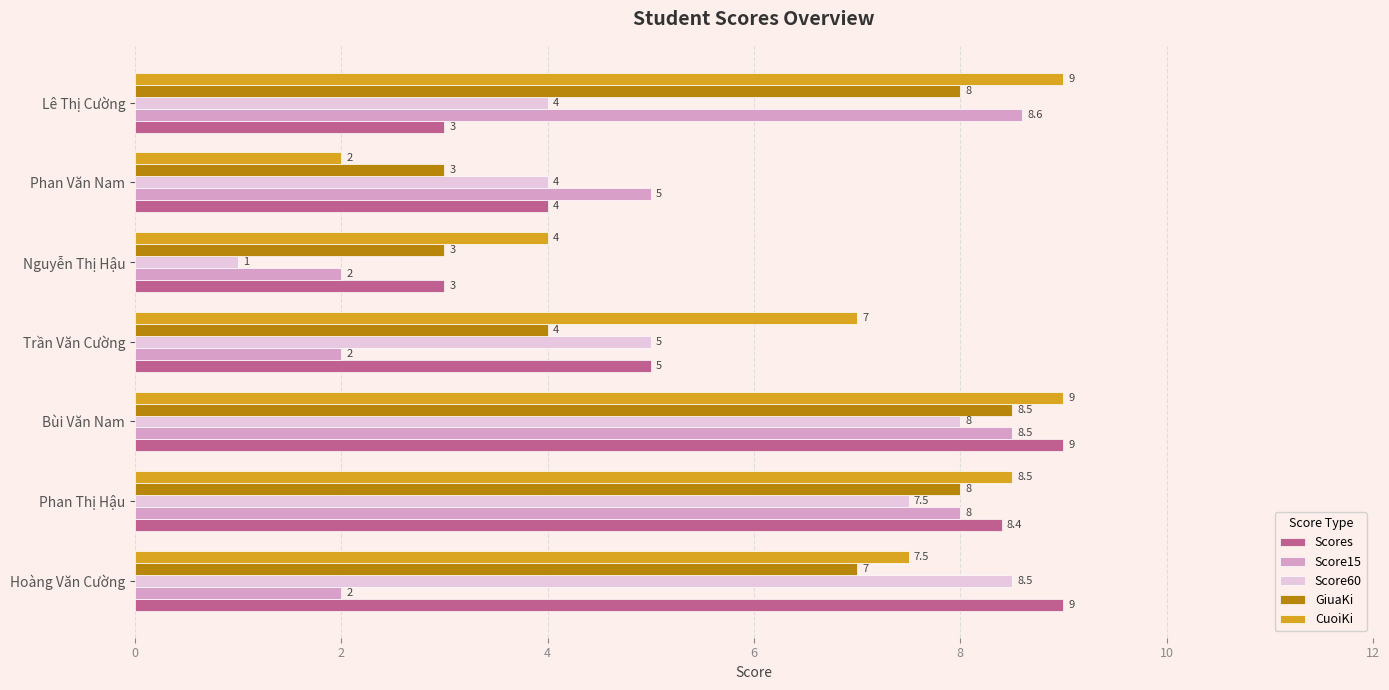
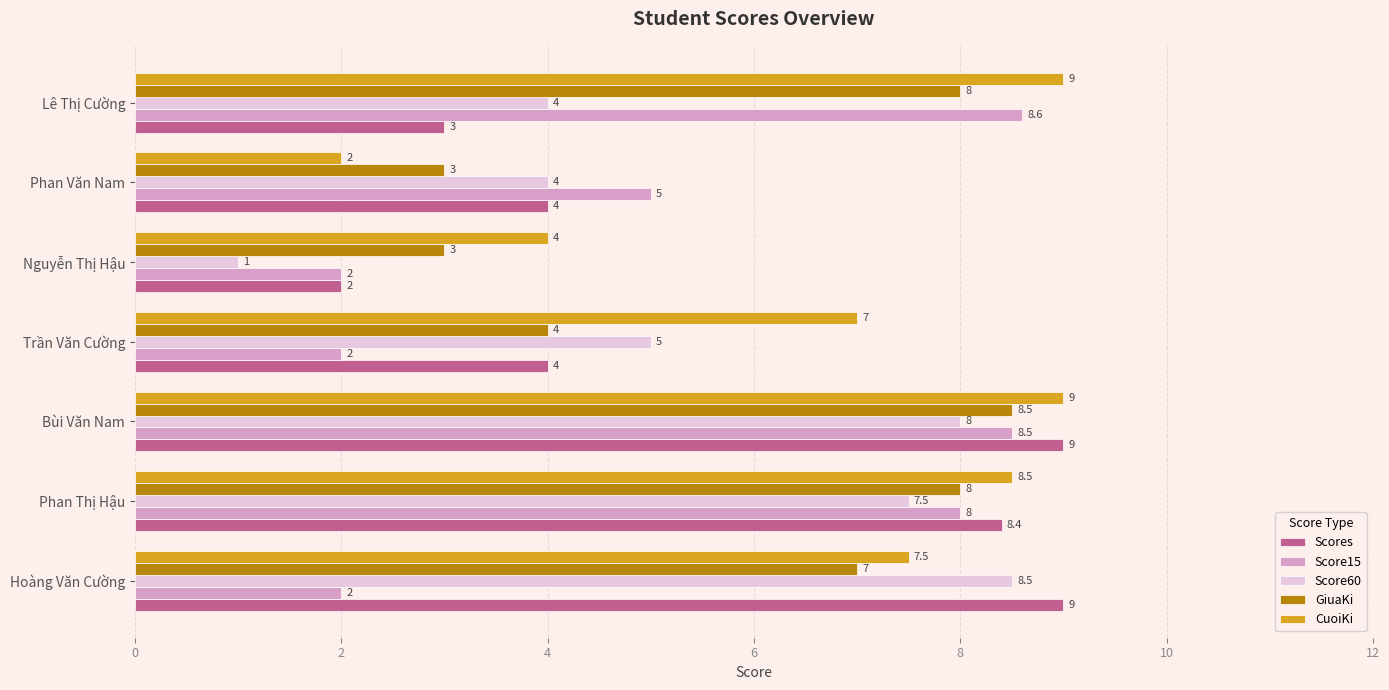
  {
    "Scores": {
      "Lê Thị Cường": 3,
      "Phan Văn Nam": 4,
-     "Nguyễn Thị Hậu": 3,
-     "Trần Văn Cường": 5,
+     "Nguyễn Thị Hậu": 2,
+     "Trần Văn Cường": 4,
      "Bùi Văn Nam": 9,
      "Phan Thị Hậu": 8.4,
      "Hoàng Văn Cường": 9
    }
  }
